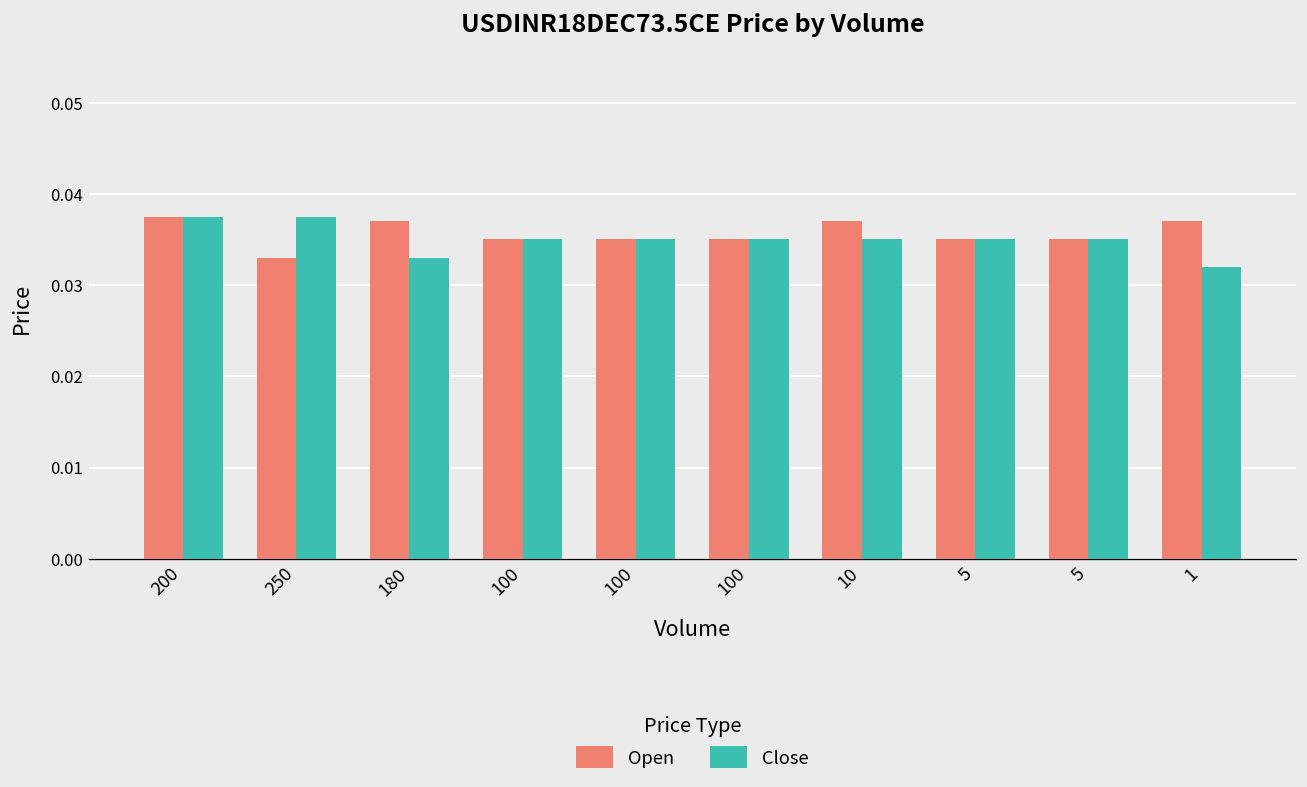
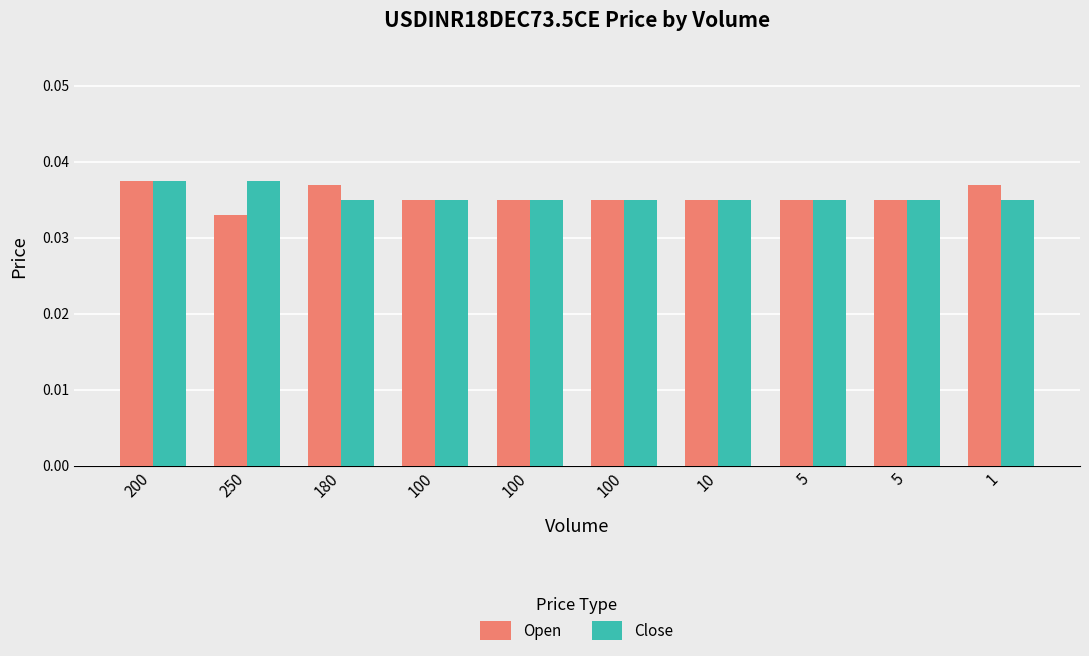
  {
    "Open": {
      "200": 0.038,
      "250": 0.033,
      "180": 0.037,
-     "10": 0.037,
+     "10": 0.035,
      "1": 0.037
    },
    "Close": {
      "200": 0.038,
      "250": 0.038,
-     "180": 0.033,
+     "180": 0.035,
      "10": 0.035,
-     "1": 0.032
+     "1": 0.035
    }
  }
